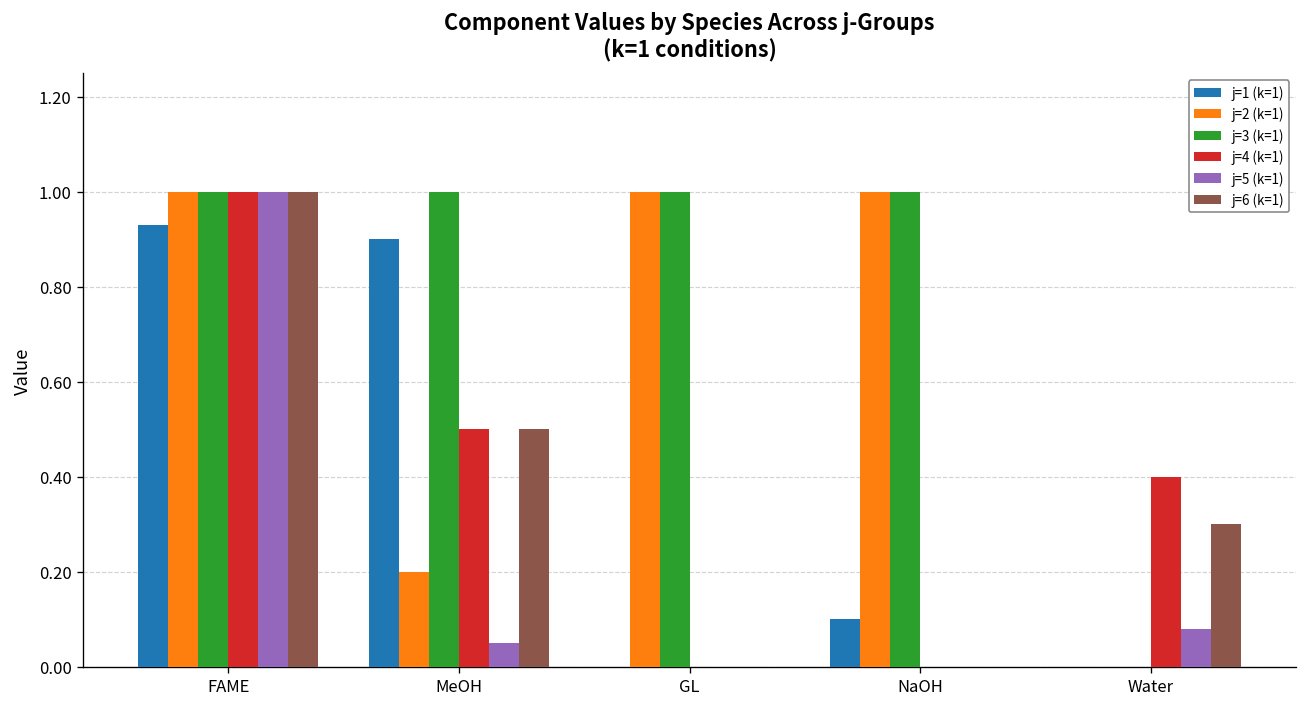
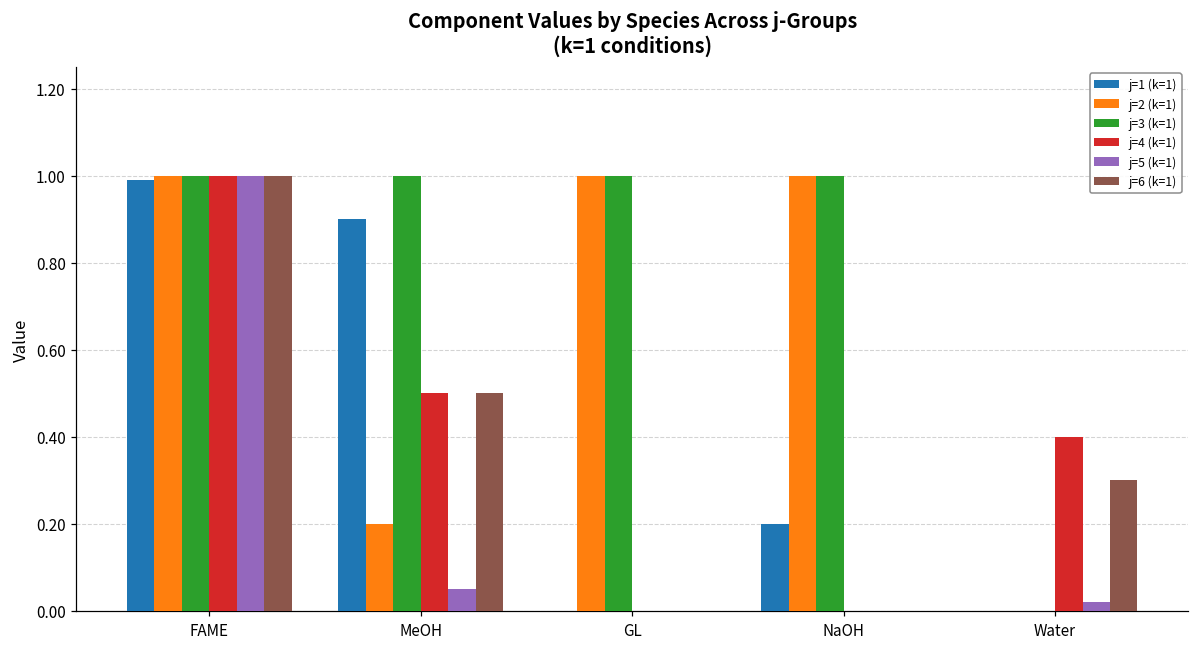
  {
    "j=1 (k=1)": {
-     "FAME": 0.93,
+     "FAME": 0.99,
      "MeOH": 0.90,
      "GL": 0.00,
-     "NaOH": 0.1,
+     "NaOH": 0.2,
      "Water": 0.00
    },
    "j=2 (k=1)": {
      "FAME": 1.00,
      "MeOH": 0.20,
      "GL": 1.00,
      "NaOH": 1.00,
      "Water": 0.00
    },
    "j=3 (k=1)": {
      "FAME": 1.00,
      "MeOH": 1.00,
      "GL": 1.00,
      "NaOH": 1.00,
      "Water": 0.00
    },
    "j=4 (k=1)": {
      "FAME": 1.00,
      "MeOH": 0.50,
      "GL": 0.00,
      "NaOH": 0.00,
      "Water": 0.40
    },
    "j=5 (k=1)": {
      "FAME": 1.00,
      "MeOH": 0.05,
      "GL": 0.00,
      "NaOH": 0.00,
-     "Water": 0.08
+     "Water": 0.02
    },
    "j=6 (k=1)": {
      "FAME": 1.00,
      "MeOH": 0.50,
      "GL": 0.00,
      "NaOH": 0.00,
      "Water": 0.30
    }
  }
